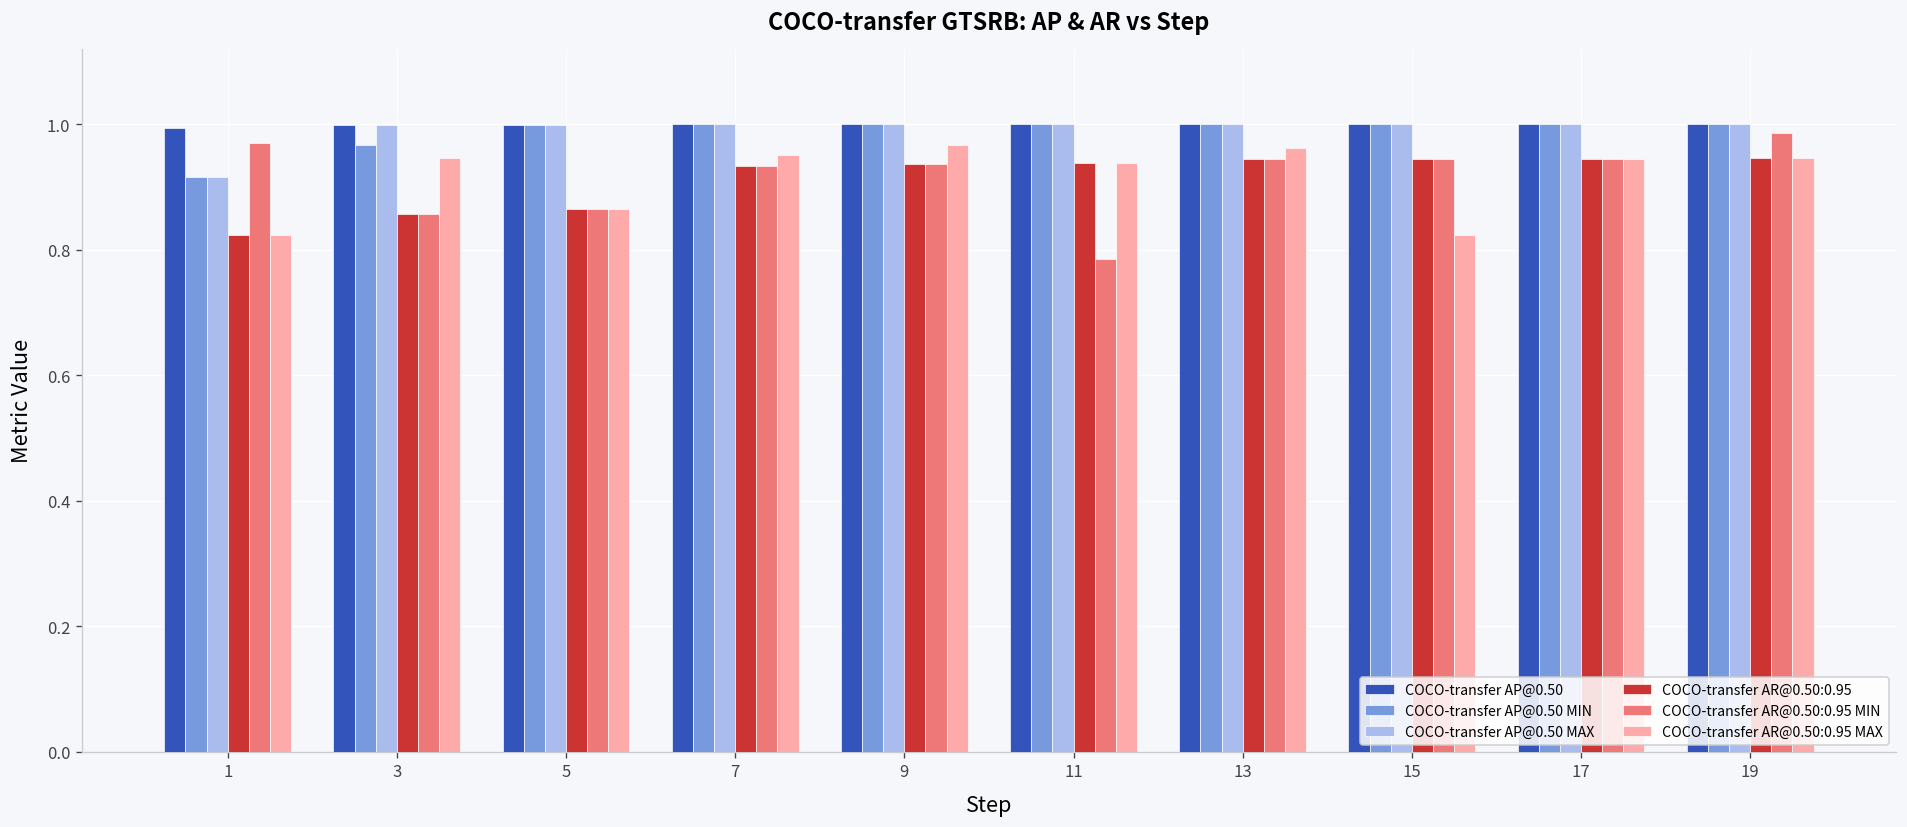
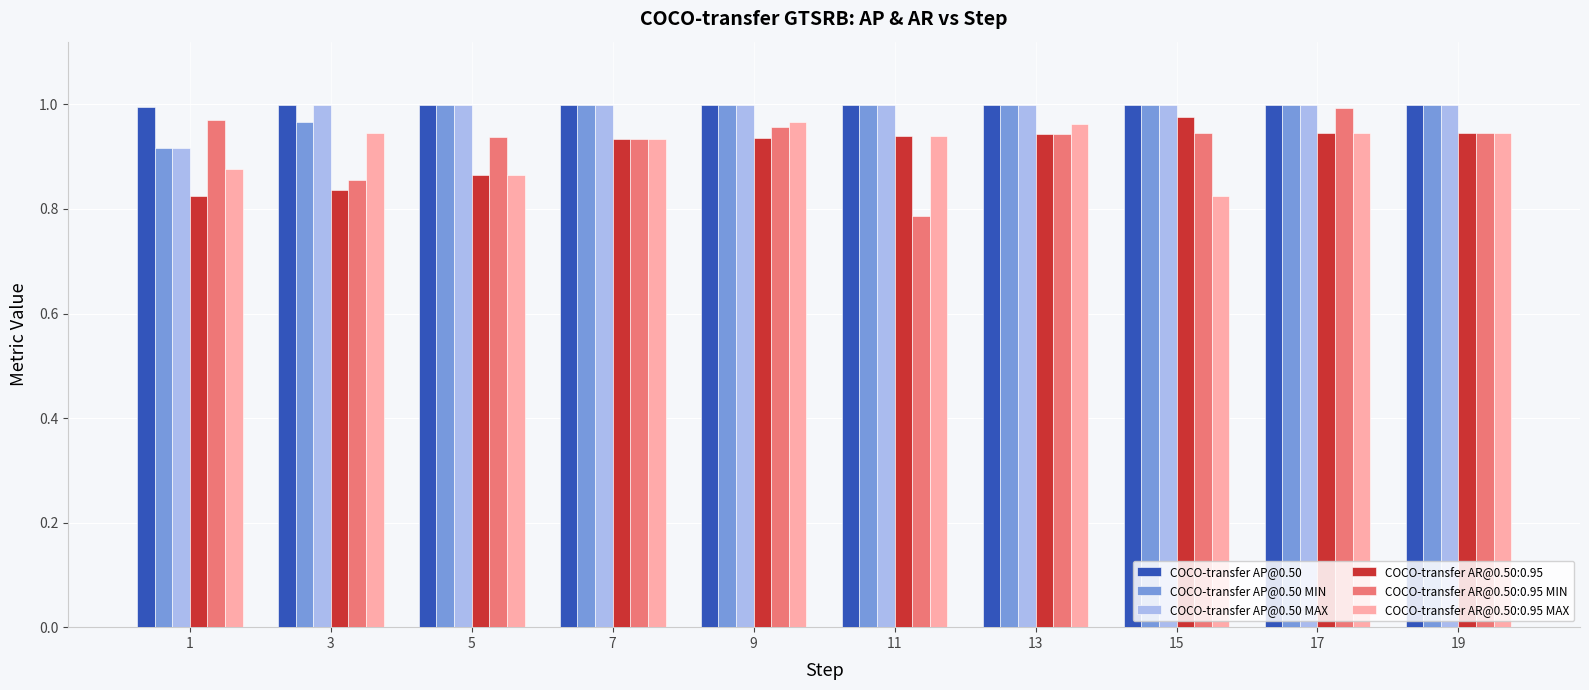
  {
    "COCO-transfer AP@0.50": {
      "1": 0.99,
      "3": 1.00,
      "5": 1.00,
      "7": 1.00,
      "9": 1.00,
      "11": 1.00,
      "13": 1.00,
      "15": 1.00,
      "17": 1.00,
      "19": 1.00
    },
    "COCO-transfer AP@0.50 MIN": {
      "1": 0.92,
      "3": 0.97,
      "5": 1.00,
      "7": 1.00,
      "9": 1.00,
      "11": 1.00,
      "13": 1.00,
      "15": 1.00,
      "17": 1.00,
      "19": 1.00
    },
    "COCO-transfer AP@0.50 MAX": {
      "1": 0.92,
      "3": 1.00,
      "5": 1.00,
      "7": 1.00,
      "9": 1.00,
      "11": 1.00,
      "13": 1.00,
      "15": 1.00,
      "17": 1.00,
      "19": 1.00
    },
    "COCO-transfer AR@0.50:0.95": {
      "1": 0.82,
-     "3": 0.86,
+     "3": 0.84,
      "5": 0.87,
      "7": 0.93,
      "9": 0.94,
      "11": 0.94,
      "13": 0.94,
-     "15": 0.94,
+     "15": 0.98,
      "17": 0.95,
      "19": 0.95
    },
    "COCO-transfer AR@0.50:0.95 MIN": {
      "1": 0.97,
      "3": 0.86,
-     "5": 0.87,
+     "5": 0.94,
      "7": 0.93,
-     "9": 0.94,
+     "9": 0.96,
      "11": 0.79,
      "13": 0.94,
      "15": 0.94,
-     "17": 0.95,
-     "19": 0.99
+     "17": 0.99,
+     "19": 0.95
    },
    "COCO-transfer AR@0.50:0.95 MAX": {
-     "1": 0.82,
+     "1": 0.88,
      "3": 0.95,
      "5": 0.87,
-     "7": 0.95,
+     "7": 0.93,
      "9": 0.97,
      "11": 0.94,
      "13": 0.96,
      "15": 0.82,
      "17": 0.95,
      "19": 0.95
    }
  }
